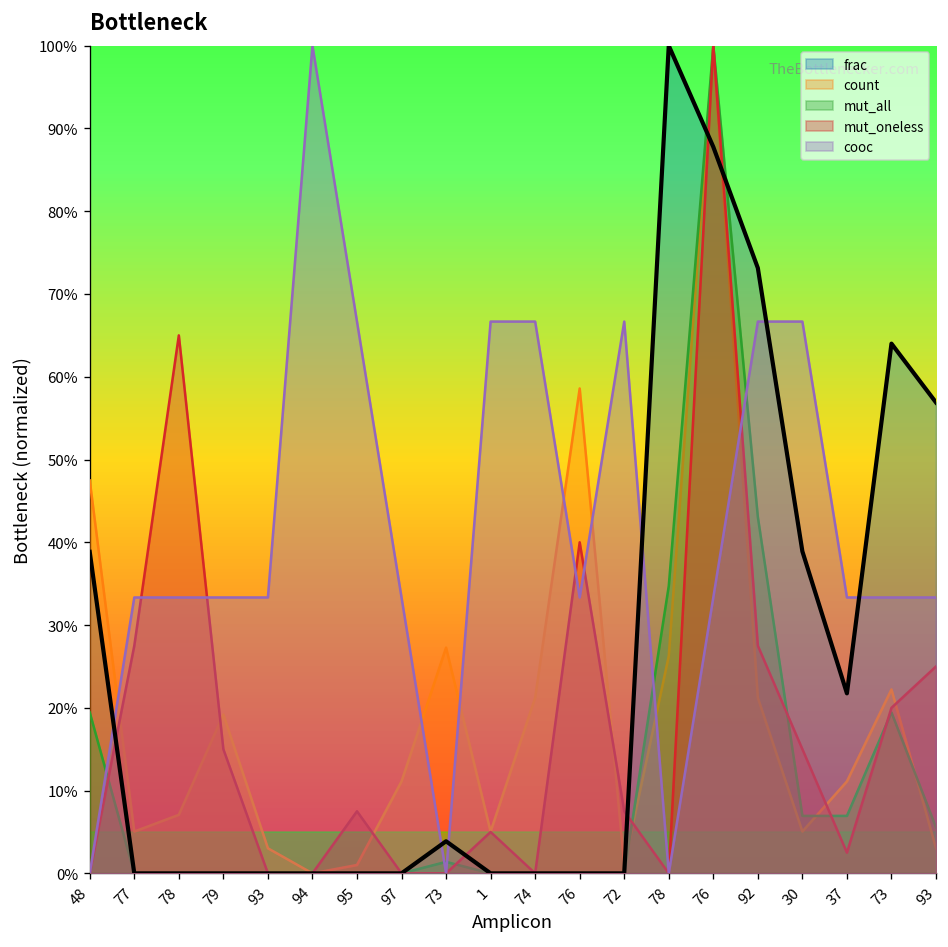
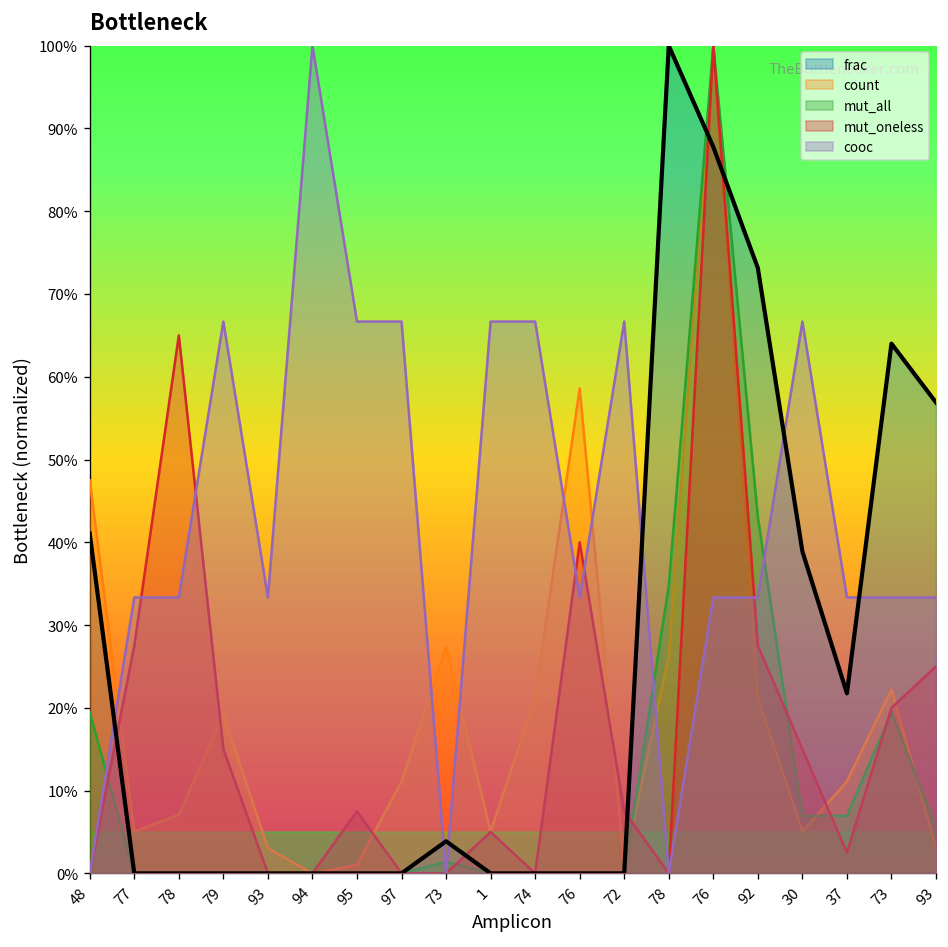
  {
    "frac": {
-     "48": "39%",
+     "48": "41%",
      "92": "73%",
      "30": "39%",
      "37": "22%"
    },
    "mut_all": {
      "48": "19%",
      "92": "43%",
      "30": "7%",
      "37": "7%"
    },
    "cooc": {
      "77": "33%",
-     "79": "33%",
+     "79": "67%",
      "94": "100%",
      "95": "67%",
-     "97": "33%",
+     "97": "67%",
      "1": "67%",
      "74": "67%",
      "72": "67%",
-     "92": "67%",
+     "92": "33%",
      "30": "67%",
      "37": "33%"
    }
  }
